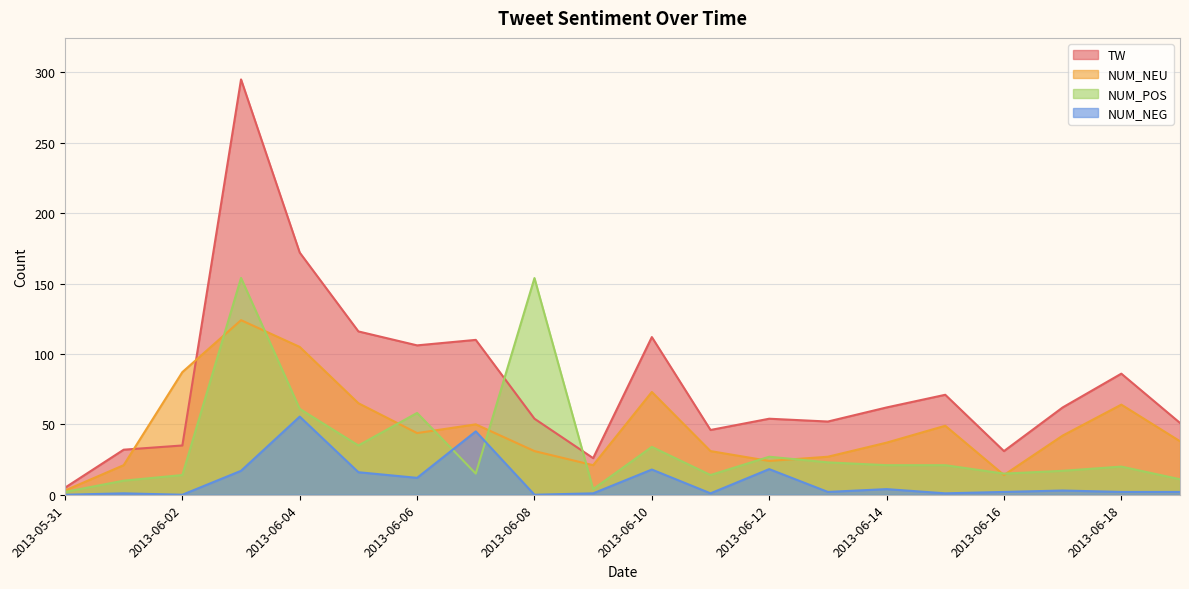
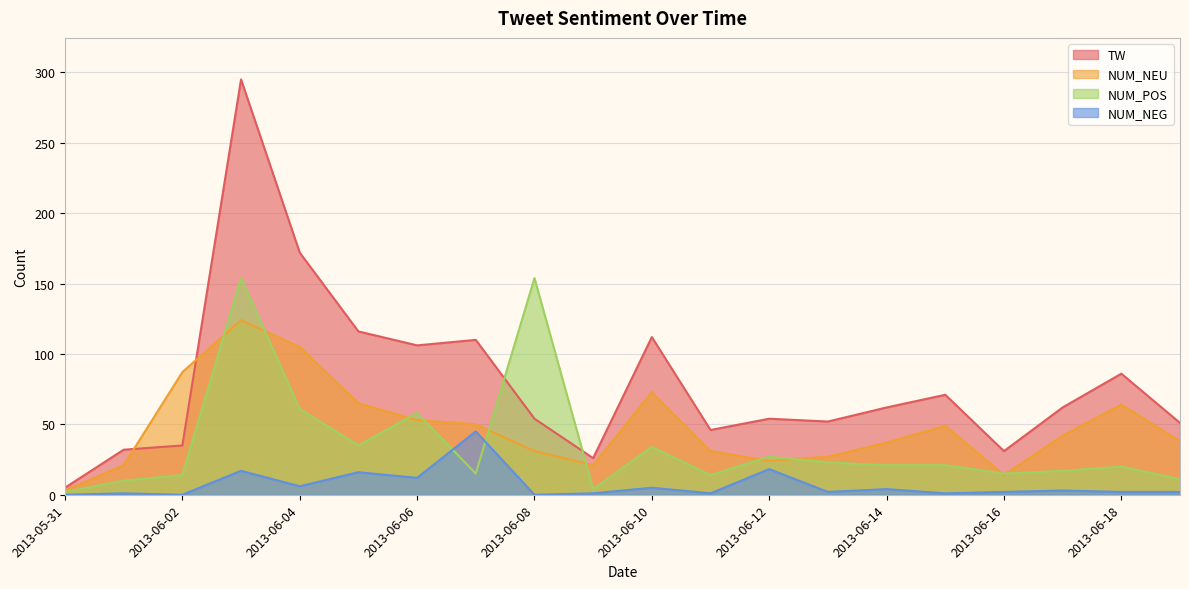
  {
    "TW": {
      "2013-05-31": 5,
      "2013-06-02": 35,
      "2013-06-04": 172,
      "2013-06-06": 106,
      "2013-06-08": 54,
      "2013-06-10": 112,
      "2013-06-12": 54,
      "2013-06-14": 62,
      "2013-06-16": 31,
      "2013-06-18": 86
    },
    "NUM_NEU": {
      "2013-06-02": 87,
      "2013-06-04": 105,
-     "2013-06-06": 44,
+     "2013-06-06": 53,
      "2013-06-08": 31,
      "2013-06-10": 73,
      "2013-06-12": 24,
      "2013-06-14": 37,
      "2013-06-18": 64
    },
    "NUM_POS": {
      "2013-06-02": 14,
      "2013-06-04": 61,
      "2013-06-06": 58,
      "2013-06-08": 154,
      "2013-06-10": 34,
      "2013-06-12": 27,
      "2013-06-14": 21,
      "2013-06-18": 20
    },
    "NUM_NEG": {
      "2013-05-31": 0,
      "2013-06-02": 0,
-     "2013-06-04": 56,
+     "2013-06-04": 6,
      "2013-06-06": 12,
      "2013-06-08": 0,
-     "2013-06-10": 18,
+     "2013-06-10": 5,
      "2013-06-12": 18,
      "2013-06-14": 4,
      "2013-06-16": 2,
      "2013-06-18": 2
    }
  }
